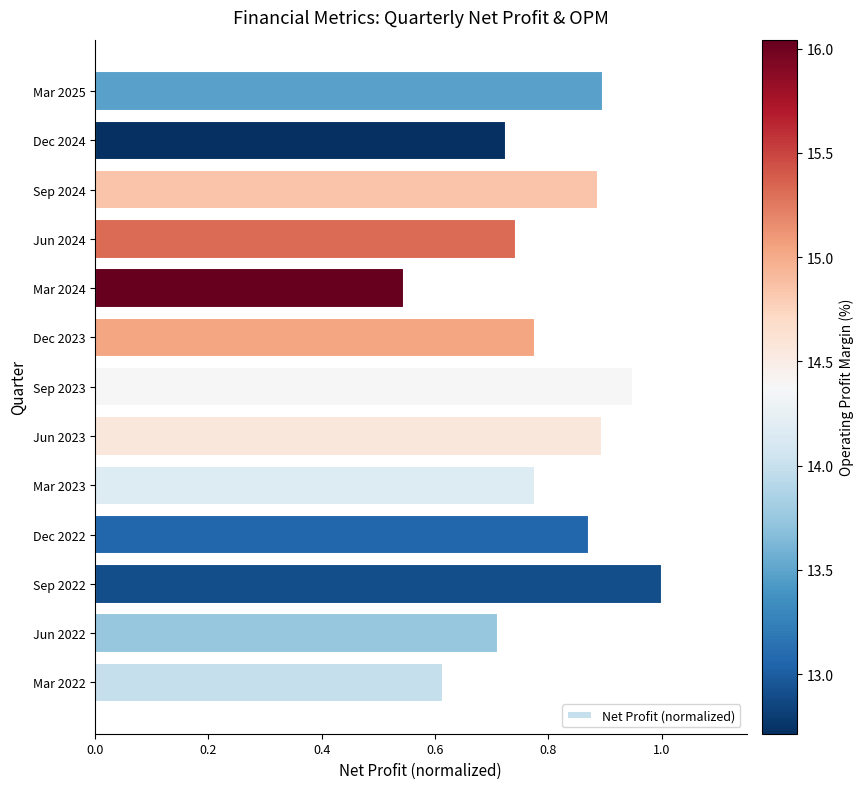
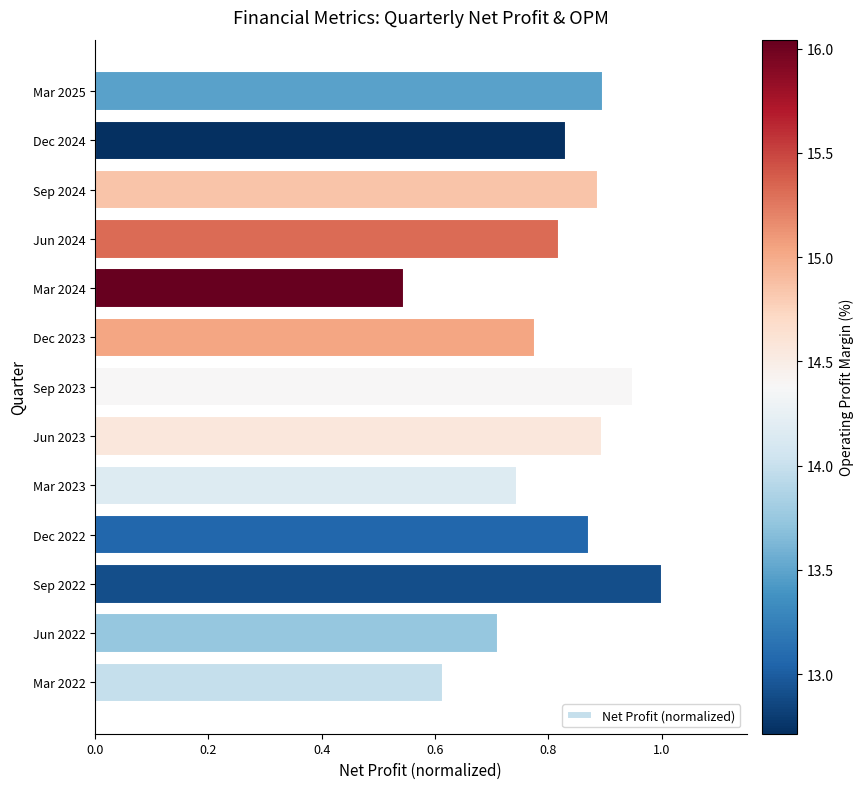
  {
    "Mar 2025": 0.90,
-   "Dec 2024": 0.72,
+   "Dec 2024": 0.83,
    "Sep 2024": 0.89,
-   "Jun 2024": 0.74,
+   "Jun 2024": 0.82,
    "Mar 2024": 0.54,
    "Dec 2023": 0.78,
    "Sep 2023": 0.95,
    "Jun 2023": 0.89,
-   "Mar 2023": 0.78,
+   "Mar 2023": 0.75,
    "Dec 2022": 0.87,
    "Sep 2022": 1.00,
    "Jun 2022": 0.71,
    "Mar 2022": 0.61
  }
